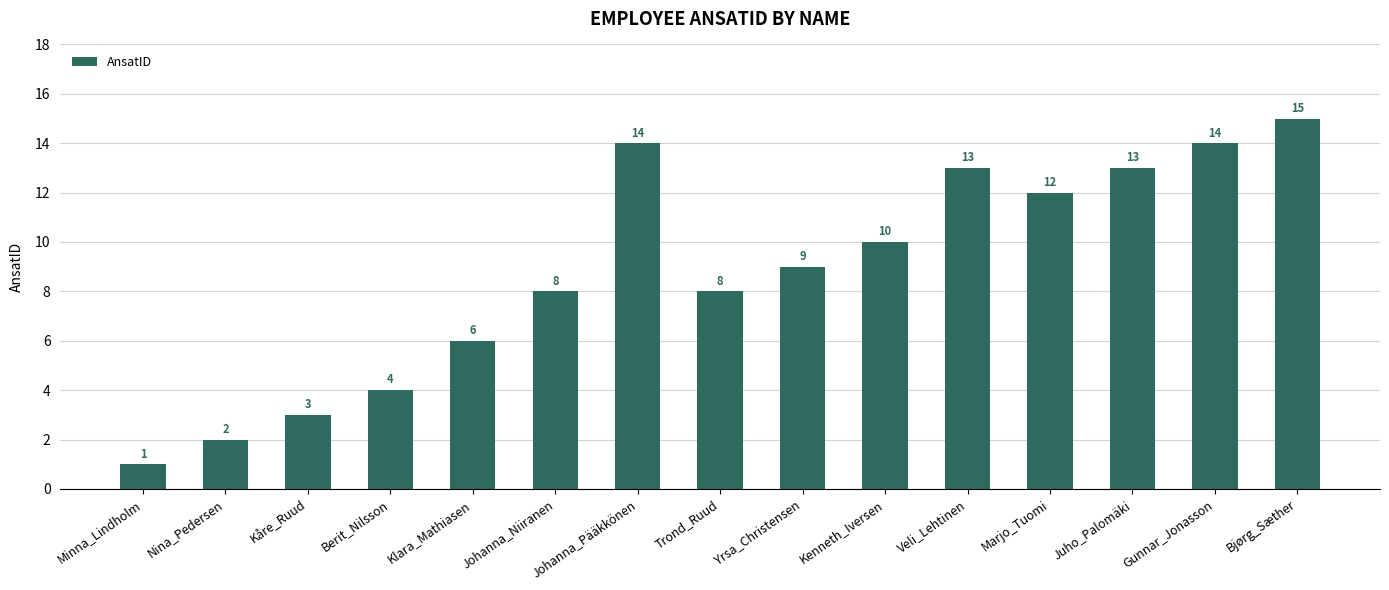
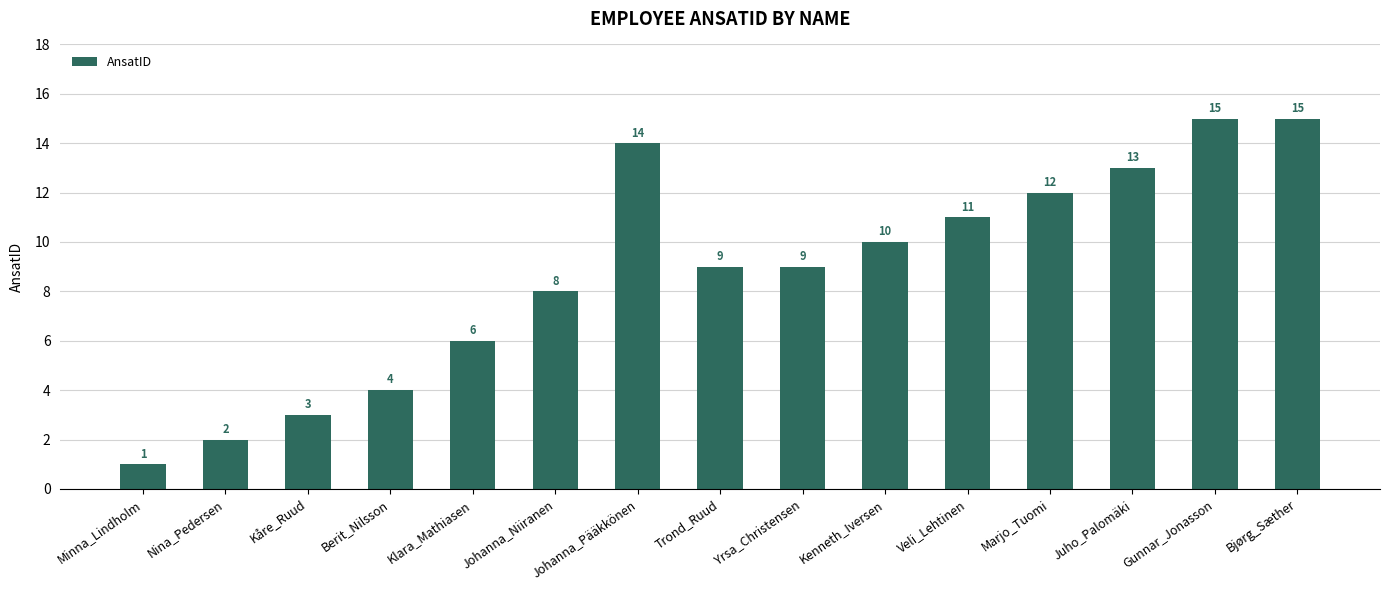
  {
    "Minna_Lindholm": 1,
    "Nina_Pedersen": 2,
    "Kåre_Ruud": 3,
    "Berit_Nilsson": 4,
    "Klara_Mathiasen": 6,
    "Johanna_Niiranen": 8,
    "Johanna_Pääkkönen": 14,
-   "Trond_Ruud": 8,
+   "Trond_Ruud": 9,
    "Yrsa_Christensen": 9,
    "Kenneth_Iversen": 10,
-   "Veli_Lehtinen": 13,
+   "Veli_Lehtinen": 11,
    "Marjo_Tuomi": 12,
    "Juho_Palomäki": 13,
-   "Gunnar_Jonasson": 14,
+   "Gunnar_Jonasson": 15,
    "Bjørg_Sæther": 15
  }
